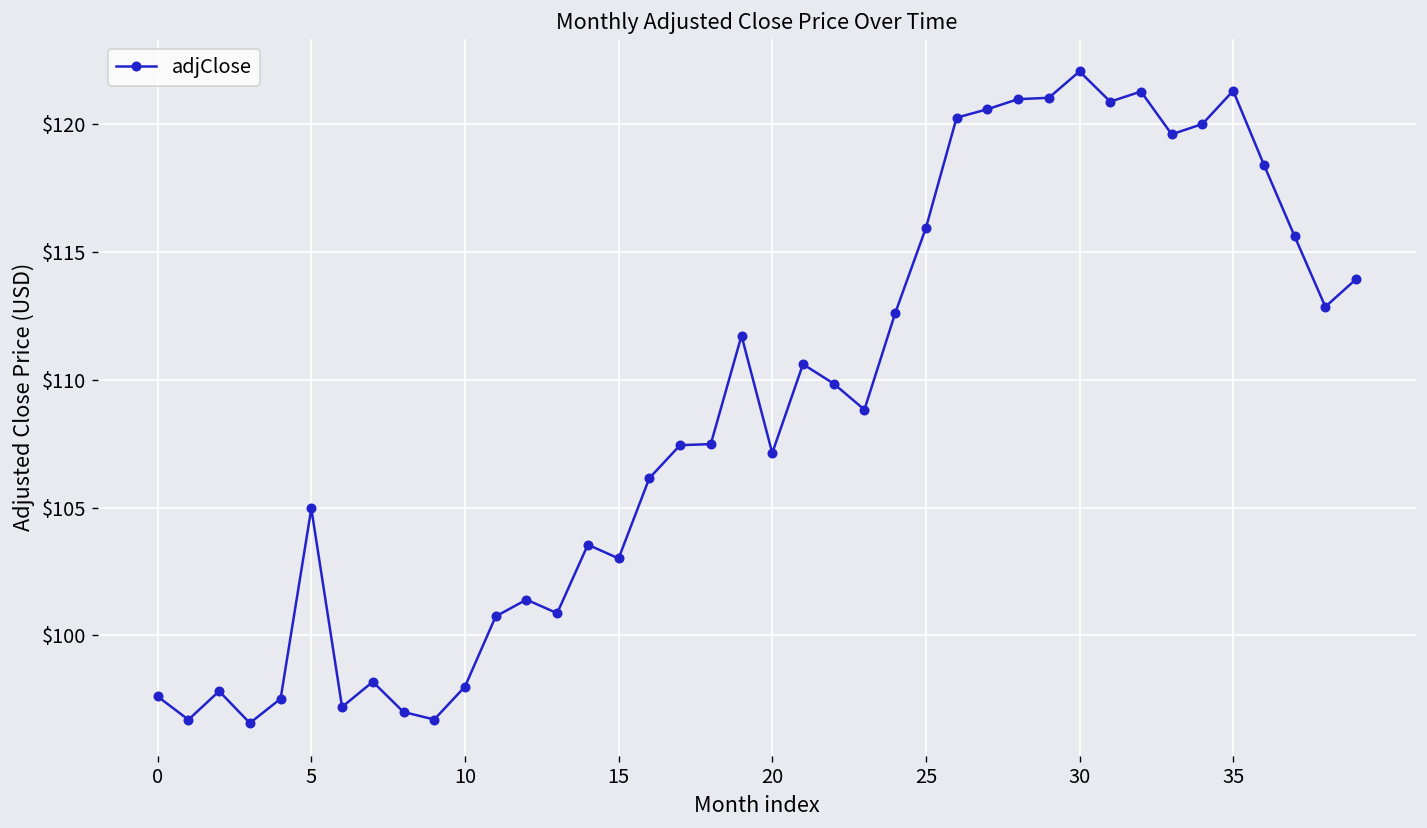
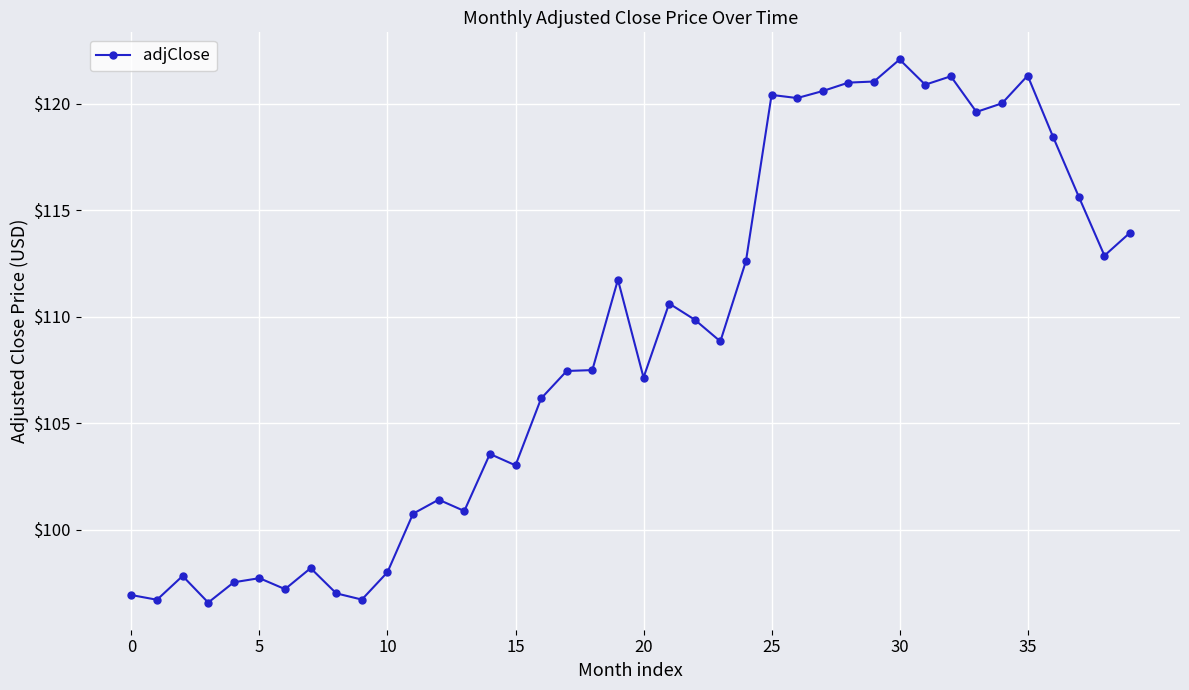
  {
-   "0": "$97.6",
-   "5": "$105.0",
+   "0": "$96.9",
+   "5": "$97.7",
    "10": "$98.0",
    "15": "$103.0",
    "20": "$107.1",
-   "25": "$115.9",
+   "25": "$120.4",
    "30": "$122.1",
    "35": "$121.3"
  }
